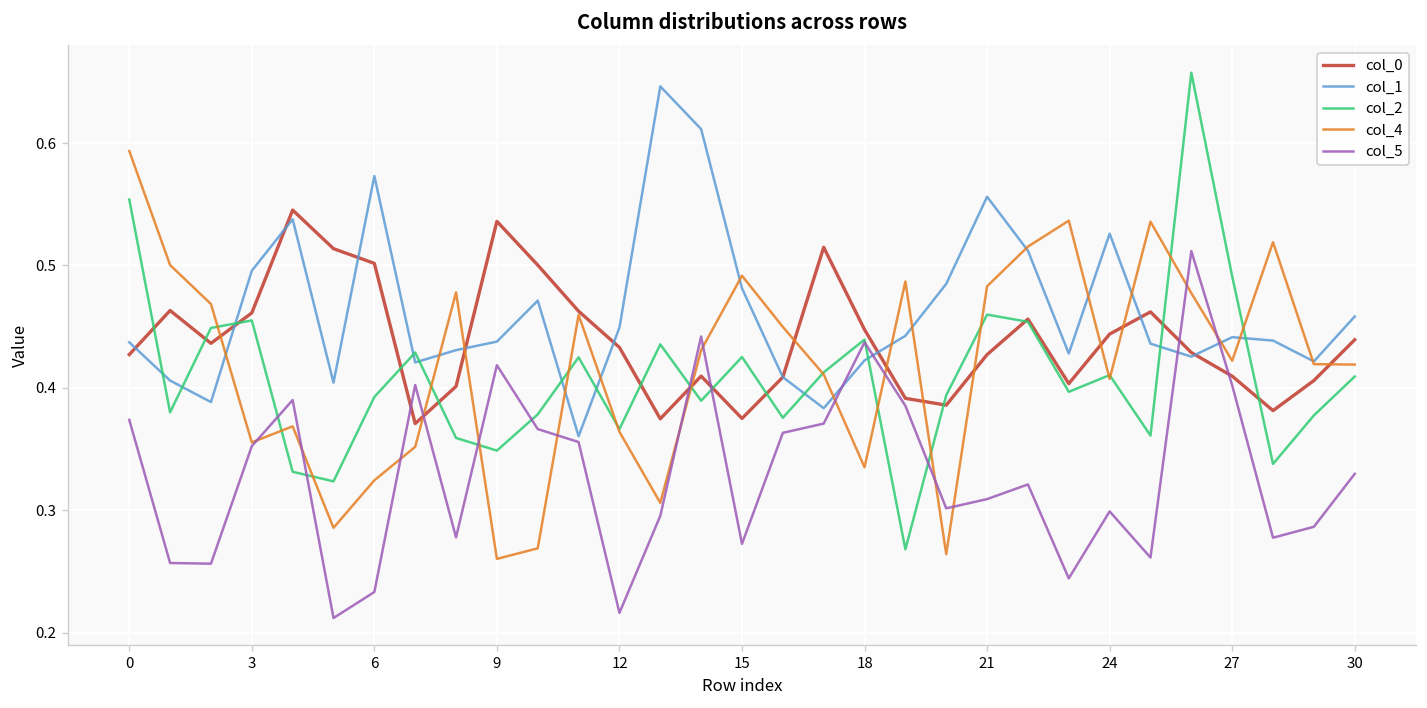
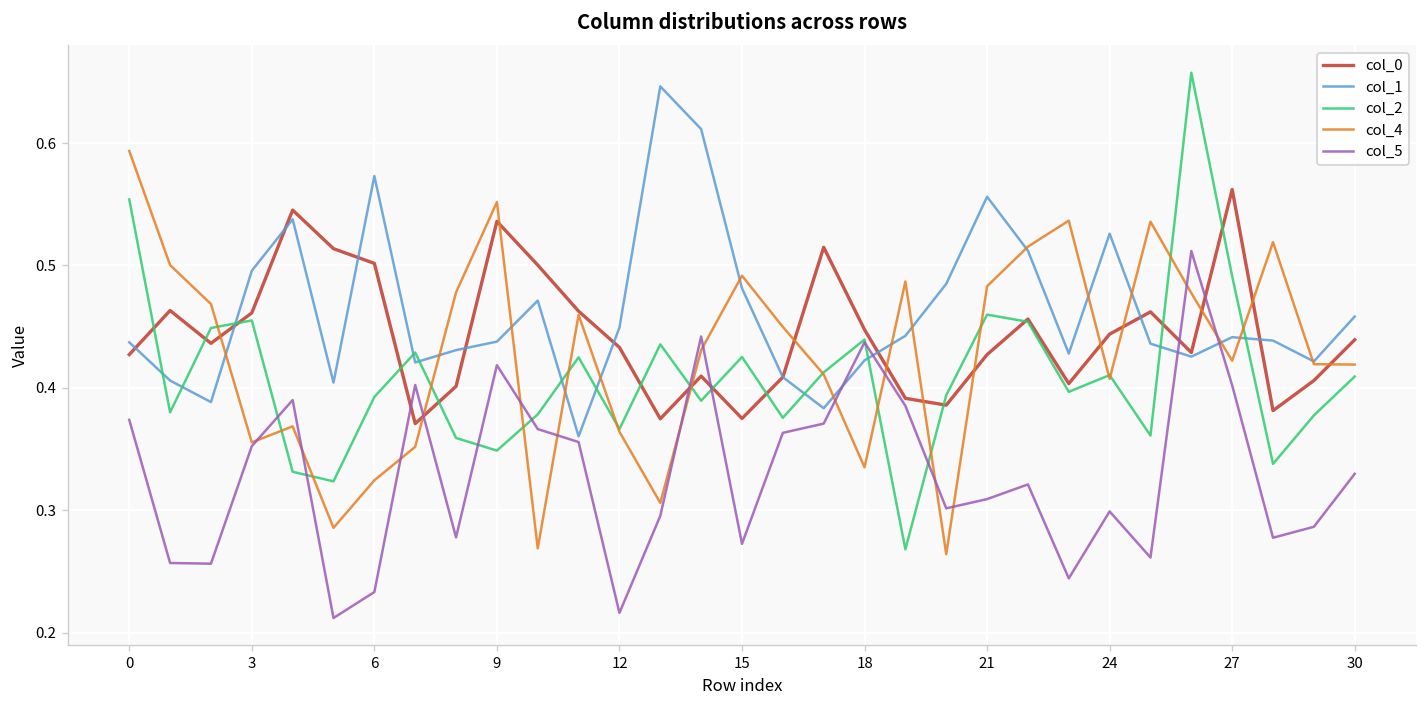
  {
    "col_0": {
      "0": 0.427,
      "3": 0.461,
      "6": 0.502,
      "9": 0.536,
      "12": 0.433,
      "15": 0.375,
      "18": 0.448,
      "21": 0.427,
      "24": 0.444,
-     "27": 0.410,
+     "27": 0.562,
      "30": 0.439
    },
    "col_1": {
      "0": 0.437,
      "3": 0.496,
      "6": 0.573,
      "9": 0.438,
      "12": 0.449,
      "15": 0.481,
      "18": 0.422,
      "21": 0.556,
      "24": 0.526,
      "27": 0.441,
      "30": 0.458
    },
    "col_2": {
      "0": 0.554,
      "3": 0.455,
      "6": 0.393,
      "9": 0.349,
      "15": 0.425,
      "21": 0.460,
      "24": 0.410,
      "27": 0.491,
      "30": 0.409
    },
    "col_4": {
      "0": 0.594,
      "3": 0.355,
      "6": 0.324,
-     "9": 0.260,
+     "9": 0.552,
      "15": 0.492,
      "18": 0.335,
      "21": 0.483,
      "24": 0.407,
      "27": 0.422,
      "30": 0.419
    },
    "col_5": {
      "0": 0.374,
      "3": 0.352,
      "6": 0.233,
      "9": 0.418,
      "12": 0.216,
      "15": 0.272,
      "21": 0.309,
      "24": 0.299,
      "27": 0.402,
      "30": 0.330
    }
  }
